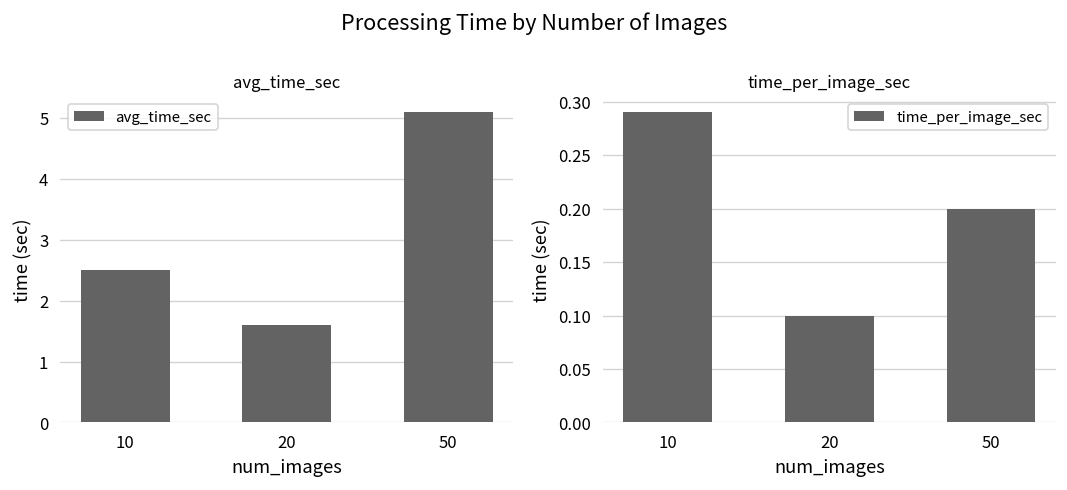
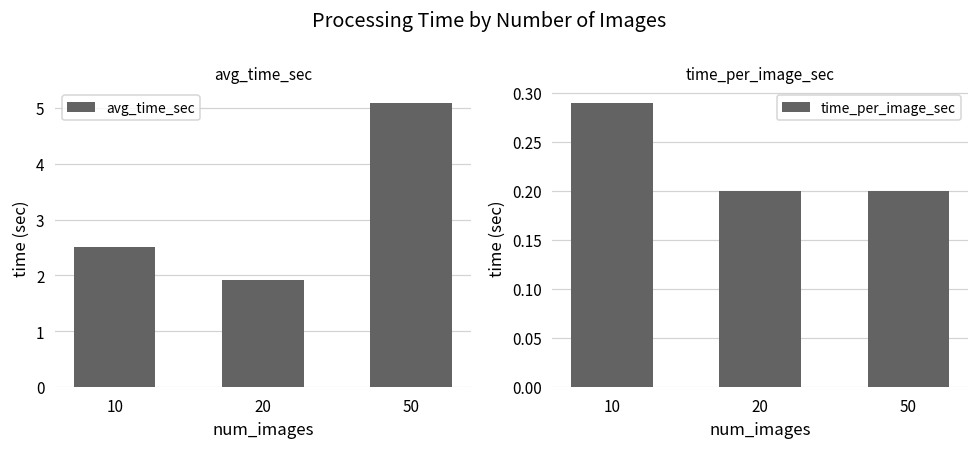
  {
    "avg_time_sec": {
      "10": 2.5,
-     "20": 1.6,
+     "20": 1.9,
      "50": 5.1
    },
    "time_per_image_sec": {
      "10": 0.29,
-     "20": 0.1,
+     "20": 0.2,
      "50": 0.2
    }
  }
